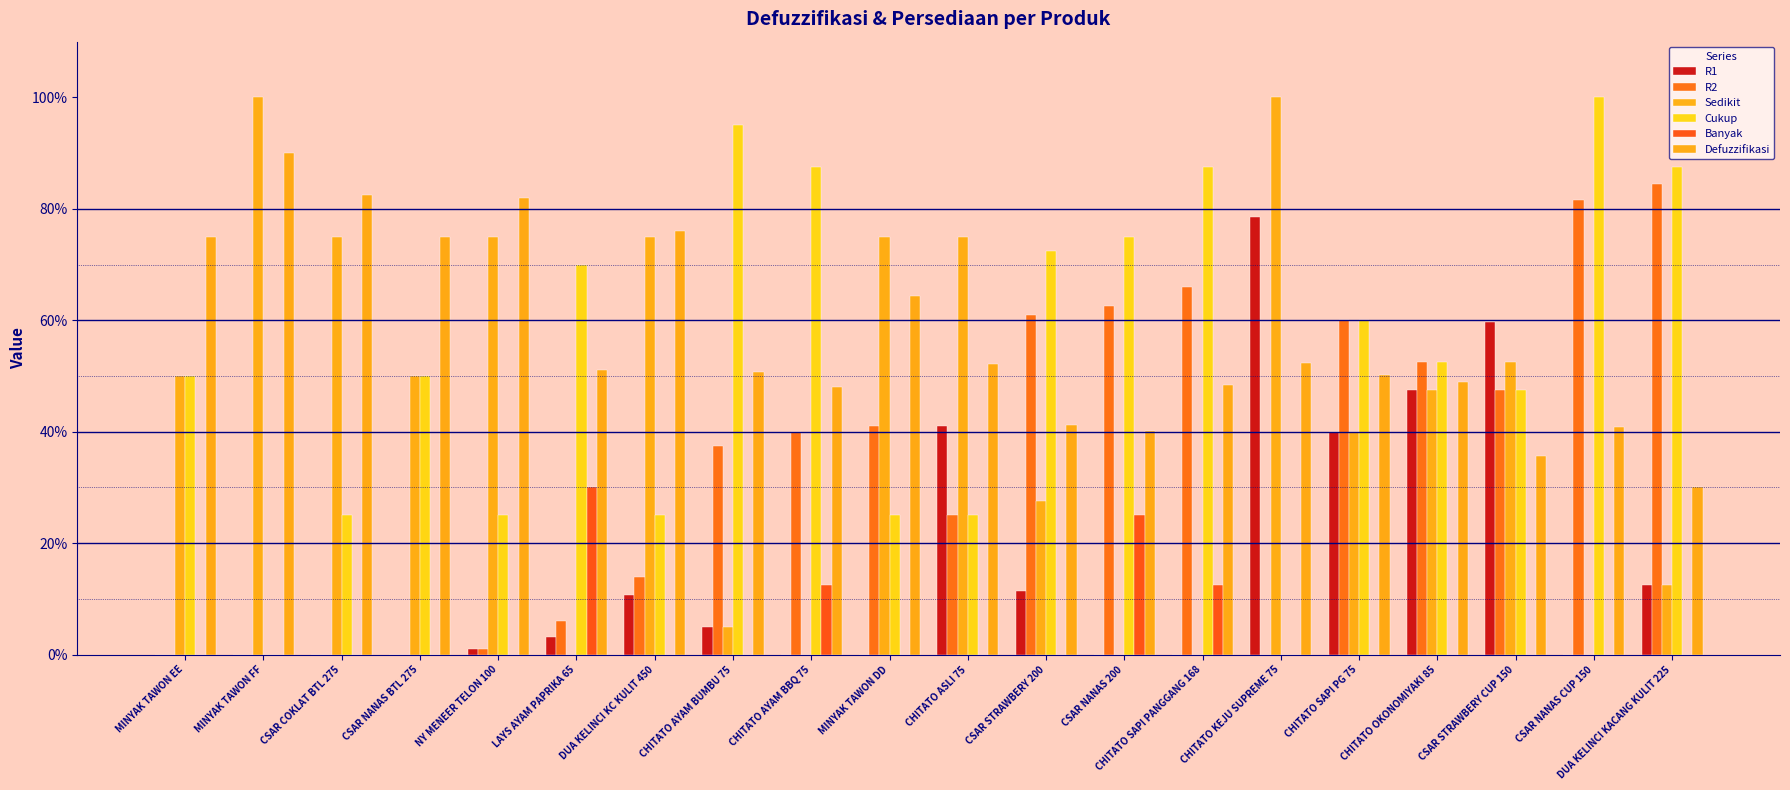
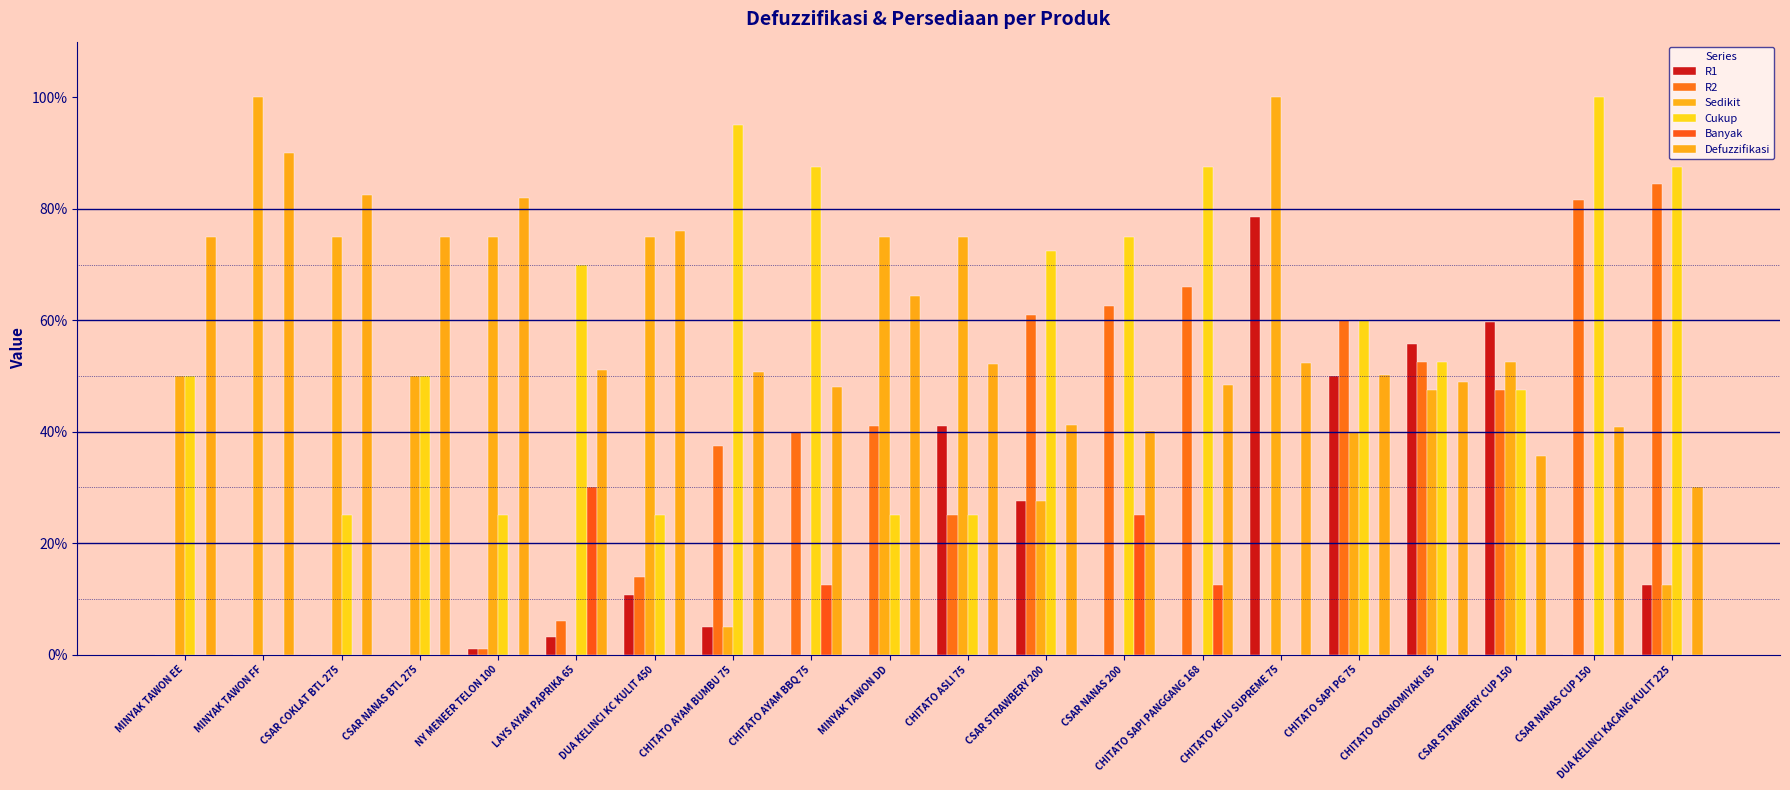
  {
    "R1": {
      "MINYAK TAWON EE": "0%",
      "MINYAK TAWON FF": "0%",
      "CSAR COKLAT BTL 275": "0%",
      "CSAR NANAS BTL 275": "0%",
      "NY MENEER TELON 100": "1%",
      "LAYS AYAM PAPRIKA 65": "3%",
      "DUA KELINCI KC KULIT 450": "11%",
      "CHITATO AYAM BUMBU 75": "5%",
      "CHITATO AYAM BBQ 75": "0%",
      "MINYAK TAWON DD": "0%",
      "CHITATO ASLI 75": "41%",
-     "CSAR STRAWBERY 200": "11%",
+     "CSAR STRAWBERY 200": "28%",
      "CSAR NANAS 200": "0%",
      "CHITATO SAPI PANGGANG 168": "0%",
      "CHITATO KEJU SUPREME 75": "79%",
-     "CHITATO SAPI PG 75": "40%",
-     "CHITATO OKONOMIYAKI 85": "48%",
+     "CHITATO SAPI PG 75": "50%",
+     "CHITATO OKONOMIYAKI 85": "56%",
      "CSAR STRAWBERY CUP 150": "60%",
      "CSAR NANAS CUP 150": "0%",
      "DUA KELINCI KACANG KULIT 225": "13%"
    }
  }
